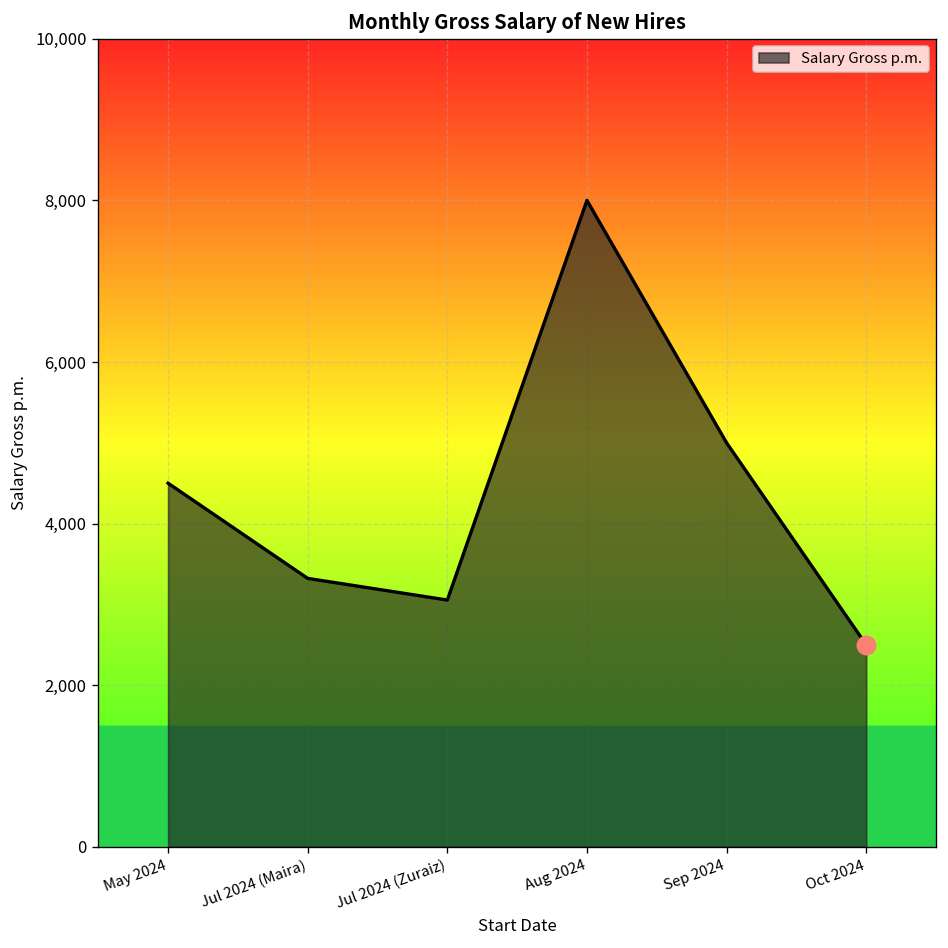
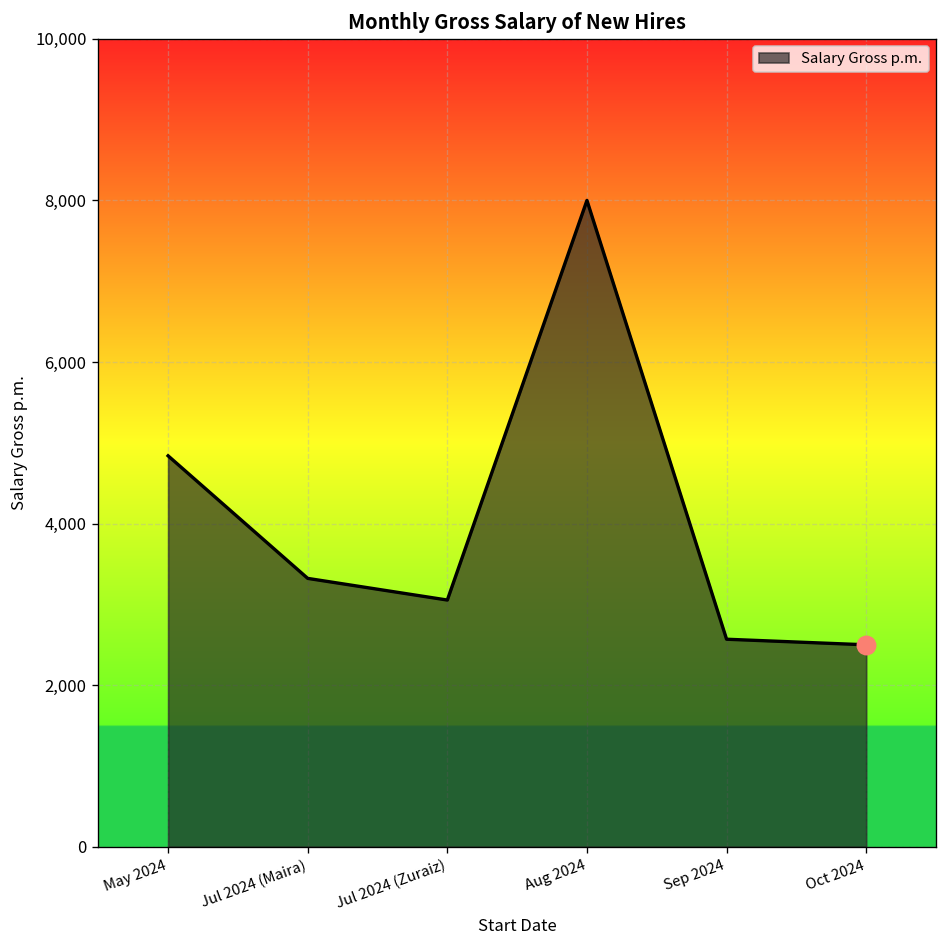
  {
    "Salary Gross p.m.": {
-     "May 2024": "4,500",
+     "May 2024": "4,800",
      "Jul 2024 (Maira)": "3,300",
      "Jul 2024 (Zuraiz)": "3,100",
      "Aug 2024": "8,000",
-     "Sep 2024": "5,000"
+     "Sep 2024": "2,600"
    }
  }
